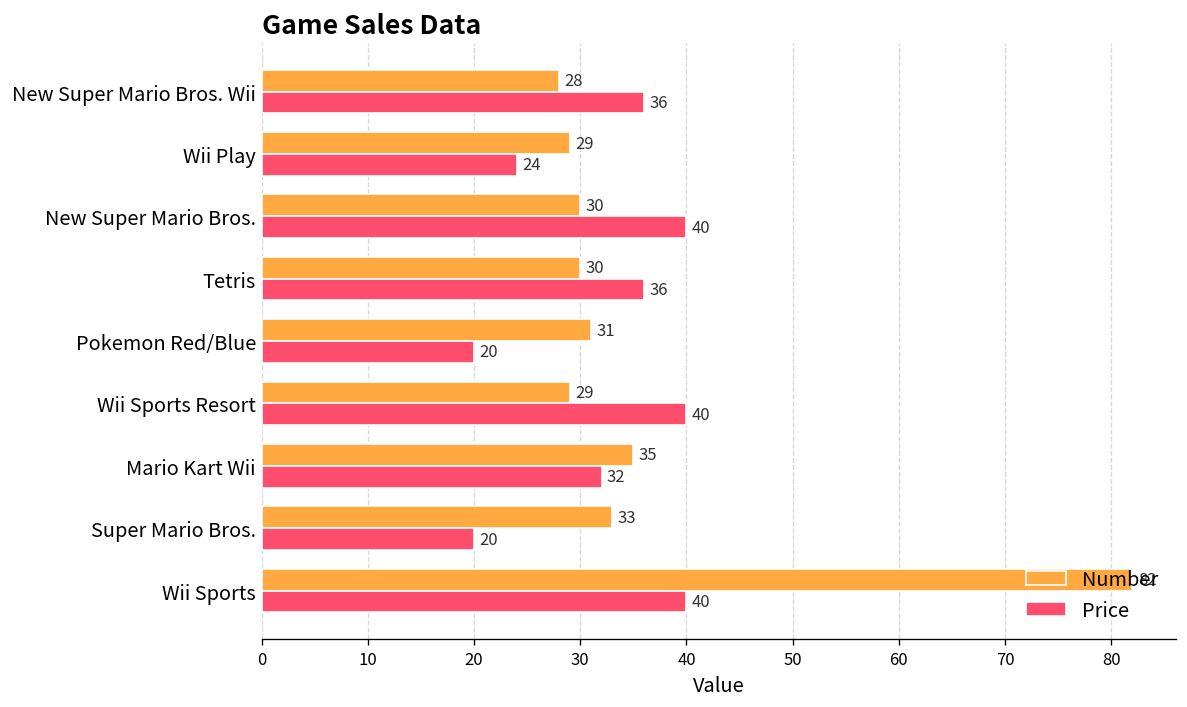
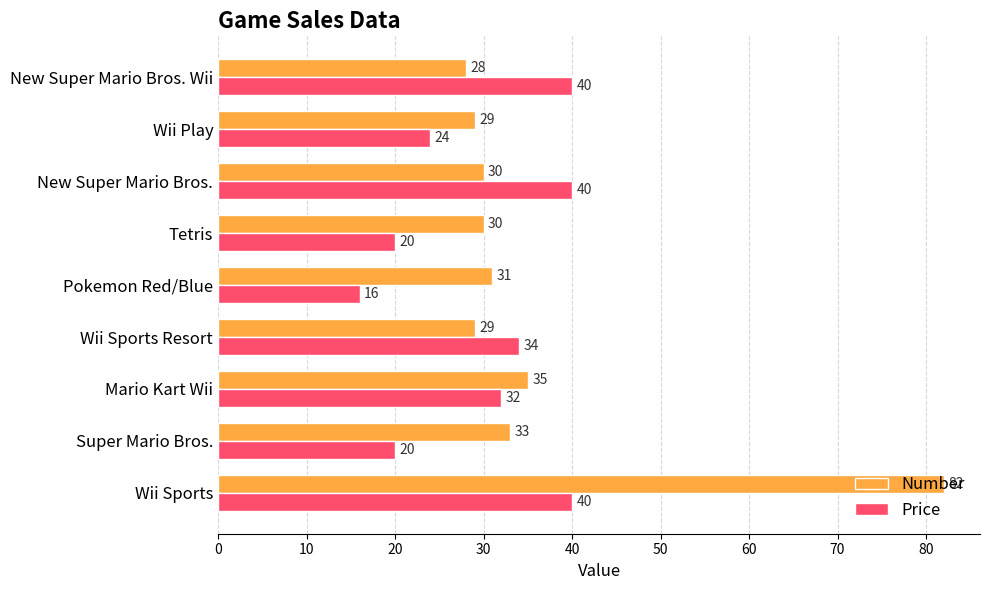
  {
    "Number": {
      "New Super Mario Bros. Wii": 28,
      "Wii Play": 29,
      "New Super Mario Bros.": 30,
      "Tetris": 30,
      "Pokemon Red/Blue": 31,
      "Wii Sports Resort": 29,
      "Mario Kart Wii": 35,
      "Super Mario Bros.": 33,
      "Wii Sports": 82
    },
    "Price": {
-     "New Super Mario Bros. Wii": 36,
+     "New Super Mario Bros. Wii": 40,
      "Wii Play": 24,
      "New Super Mario Bros.": 40,
-     "Tetris": 36,
-     "Pokemon Red/Blue": 20,
-     "Wii Sports Resort": 40,
+     "Tetris": 20,
+     "Pokemon Red/Blue": 16,
+     "Wii Sports Resort": 34,
      "Mario Kart Wii": 32,
      "Super Mario Bros.": 20,
      "Wii Sports": 40
    }
  }
